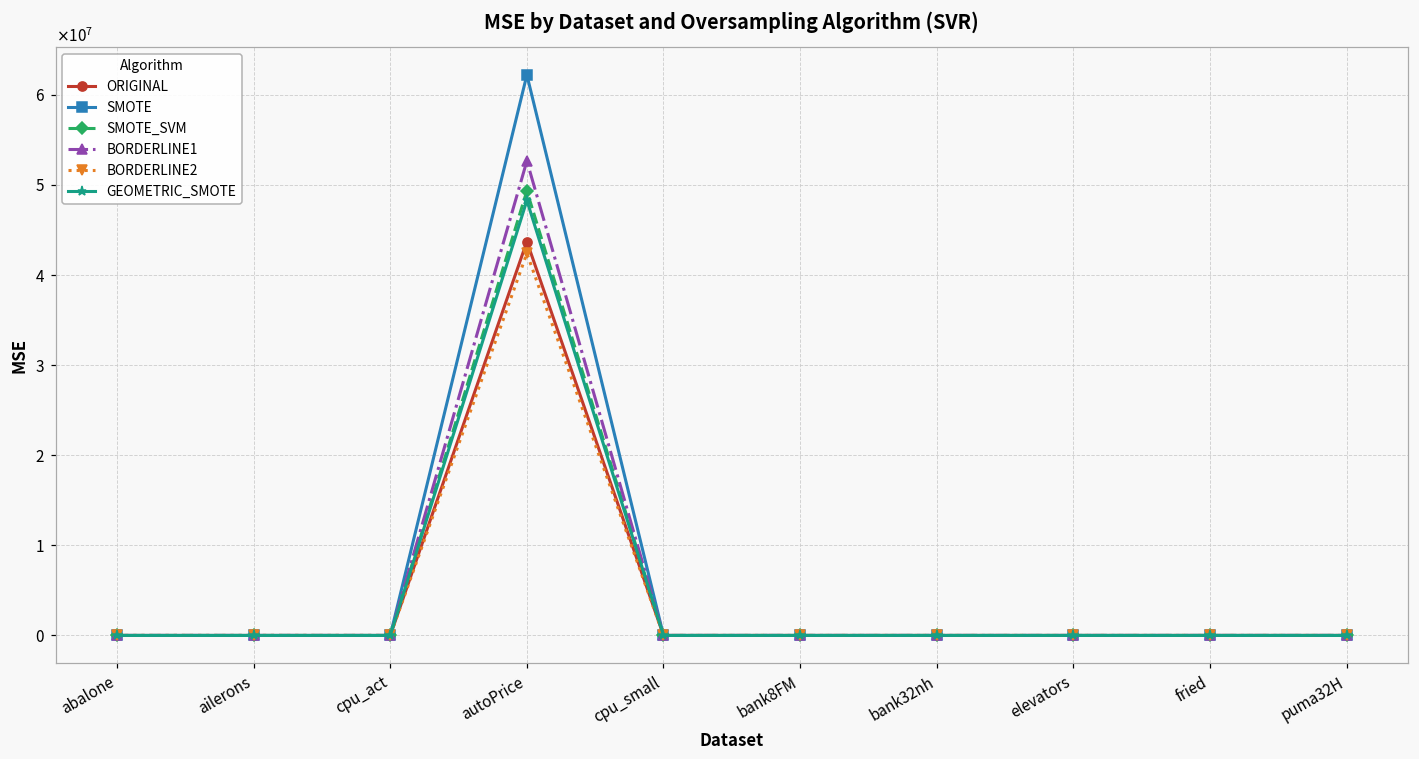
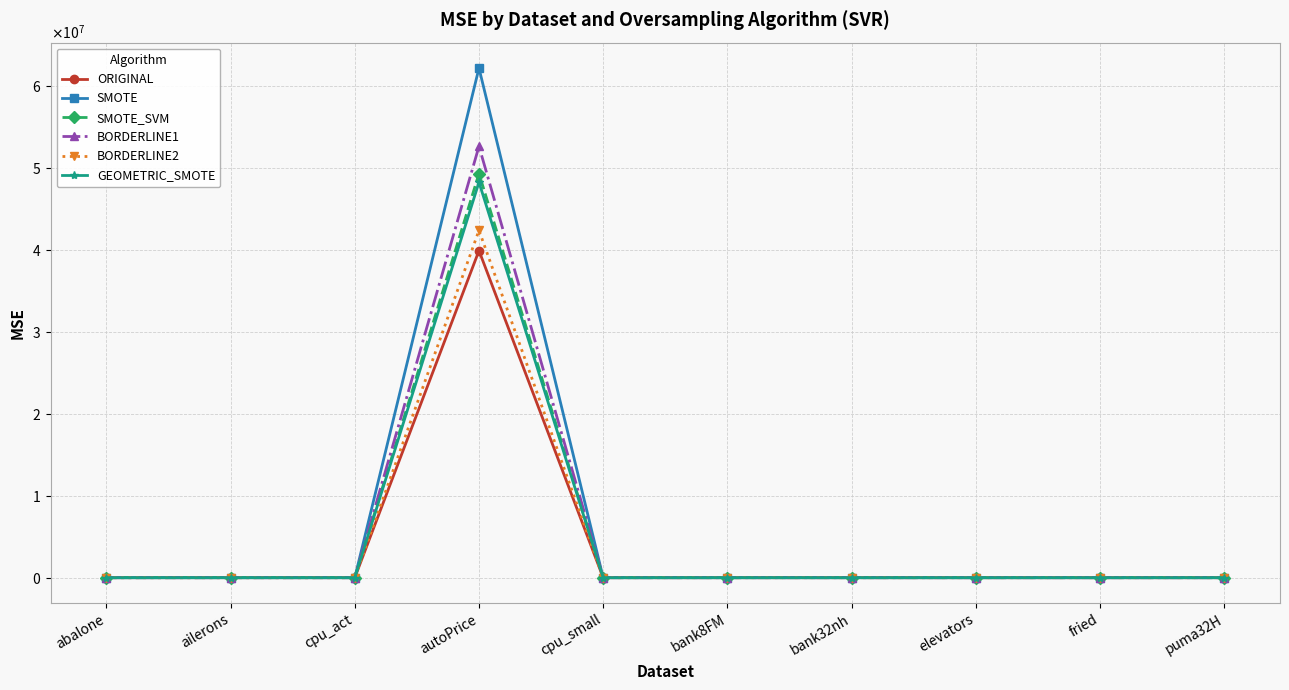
  {
    "ORIGINAL": {
-     "autoPrice": 44000000
+     "autoPrice": 40000000
    },
    "SMOTE": {
      "autoPrice": 62000000
    },
    "BORDERLINE1": {
      "autoPrice": 53000000
    },
    "BORDERLINE2": {
      "autoPrice": 42000000
    }
  }
